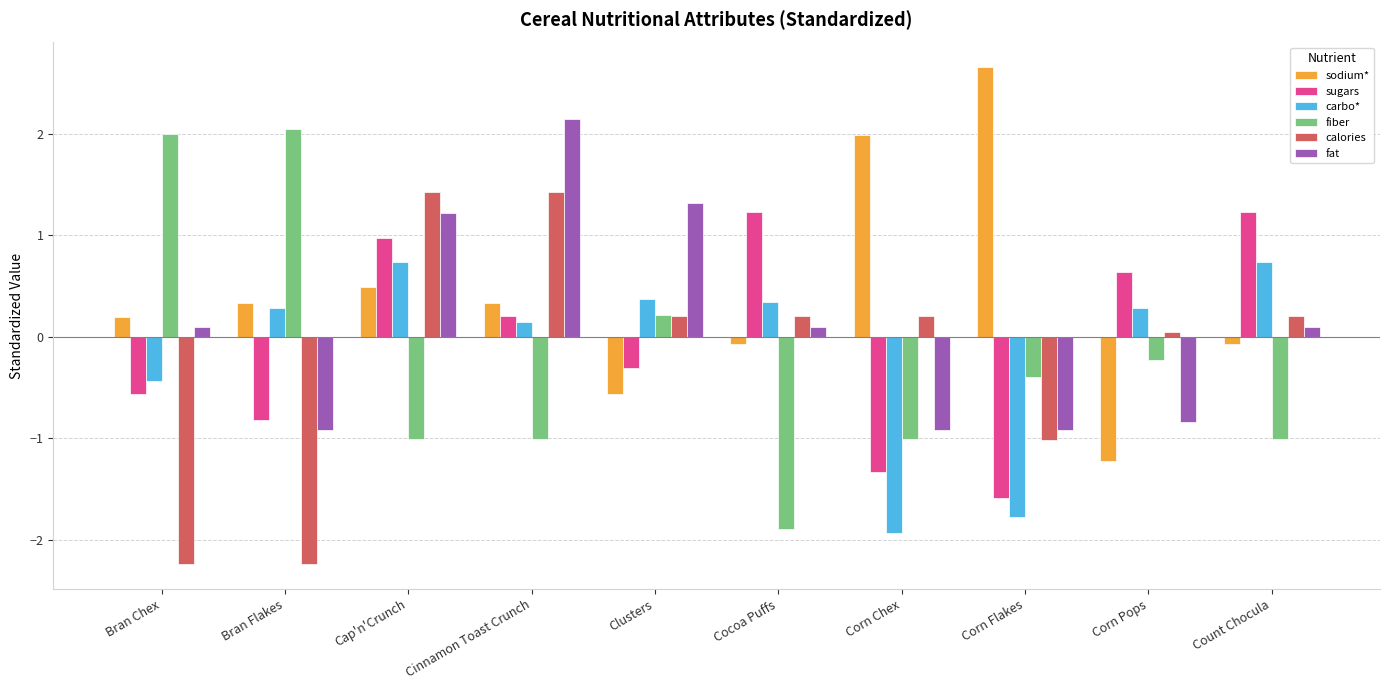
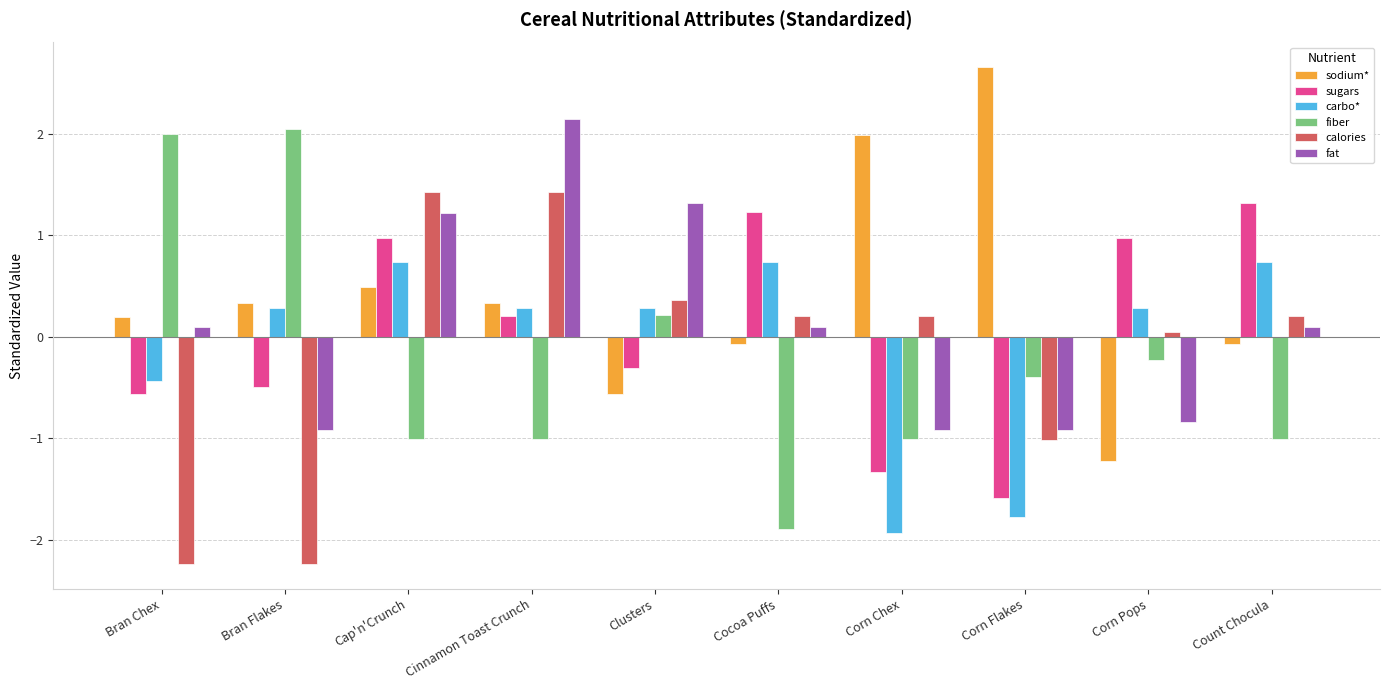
  {
    "sodium*": {
      "Bran Chex": 0.20,
      "Bran Flakes": 0.34,
      "Cap'n'Crunch": 0.49,
      "Cinnamon Toast Crunch": 0.34,
      "Clusters": -0.57,
      "Cocoa Puffs": -0.07,
      "Corn Chex": 1.99,
      "Corn Flakes": 2.66,
      "Corn Pops": -1.22,
      "Count Chocula": -0.07
    },
    "sugars": {
      "Bran Chex": -0.56,
-     "Bran Flakes": -0.82,
+     "Bran Flakes": -0.49,
      "Cap'n'Crunch": 0.97,
      "Cinnamon Toast Crunch": 0.21,
      "Clusters": -0.31,
      "Cocoa Puffs": 1.23,
      "Corn Chex": -1.33,
      "Corn Flakes": -1.59,
-     "Corn Pops": 0.64,
-     "Count Chocula": 1.23
+     "Corn Pops": 0.97,
+     "Count Chocula": 1.32
    },
    "carbo*": {
      "Bran Chex": -0.43,
      "Bran Flakes": 0.29,
      "Cap'n'Crunch": 0.74,
-     "Cinnamon Toast Crunch": 0.14,
-     "Clusters": 0.38,
-     "Cocoa Puffs": 0.35,
+     "Cinnamon Toast Crunch": 0.29,
+     "Clusters": 0.29,
+     "Cocoa Puffs": 0.74,
      "Corn Chex": -1.93,
      "Corn Flakes": -1.78,
      "Corn Pops": 0.29,
      "Count Chocula": 0.74
    },
    "fiber": {
      "Bran Chex": 2.00,
      "Bran Flakes": 2.04,
      "Cap'n'Crunch": -1.01,
      "Cinnamon Toast Crunch": -1.01,
      "Clusters": 0.21,
      "Cocoa Puffs": -1.90,
      "Corn Chex": -1.01,
      "Corn Flakes": -0.40,
      "Corn Pops": -0.23,
      "Count Chocula": -1.01
    },
    "calories": {
      "Bran Chex": -2.24,
      "Bran Flakes": -2.24,
      "Cap'n'Crunch": 1.42,
      "Cinnamon Toast Crunch": 1.42,
-     "Clusters": 0.20,
+     "Clusters": 0.36,
      "Cocoa Puffs": 0.20,
      "Corn Chex": 0.20,
      "Corn Flakes": -1.02,
      "Corn Pops": 0.05,
      "Count Chocula": 0.20
    },
    "fat": {
      "Bran Chex": 0.10,
      "Bran Flakes": -0.92,
      "Cap'n'Crunch": 1.22,
      "Cinnamon Toast Crunch": 2.15,
      "Clusters": 1.32,
      "Cocoa Puffs": 0.10,
      "Corn Chex": -0.92,
      "Corn Flakes": -0.92,
      "Corn Pops": -0.84,
      "Count Chocula": 0.10
    }
  }
